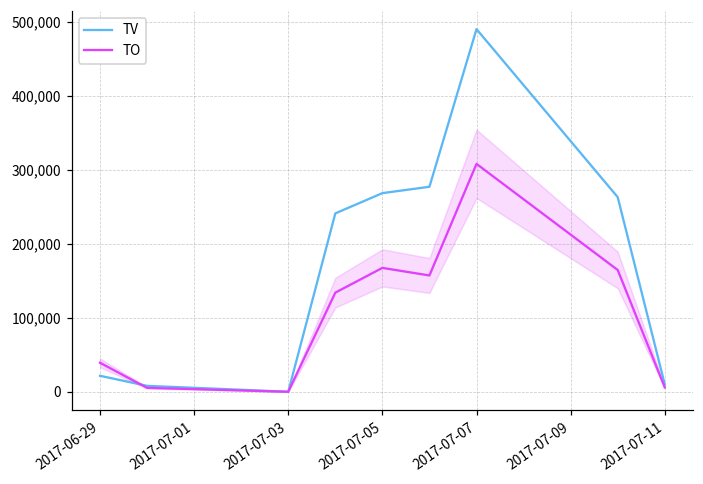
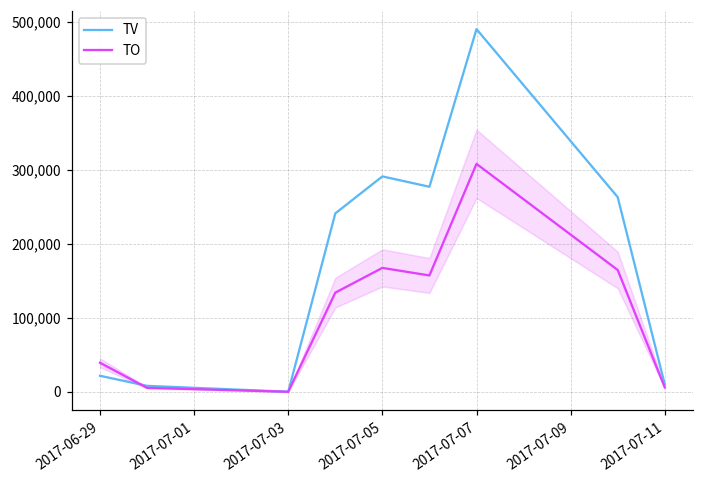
  {
    "TV": {
      "2017-06-29": "20,000",
-     "2017-07-05": "270,000",
+     "2017-07-05": "290,000",
      "2017-07-07": "490,000"
    }
  }
